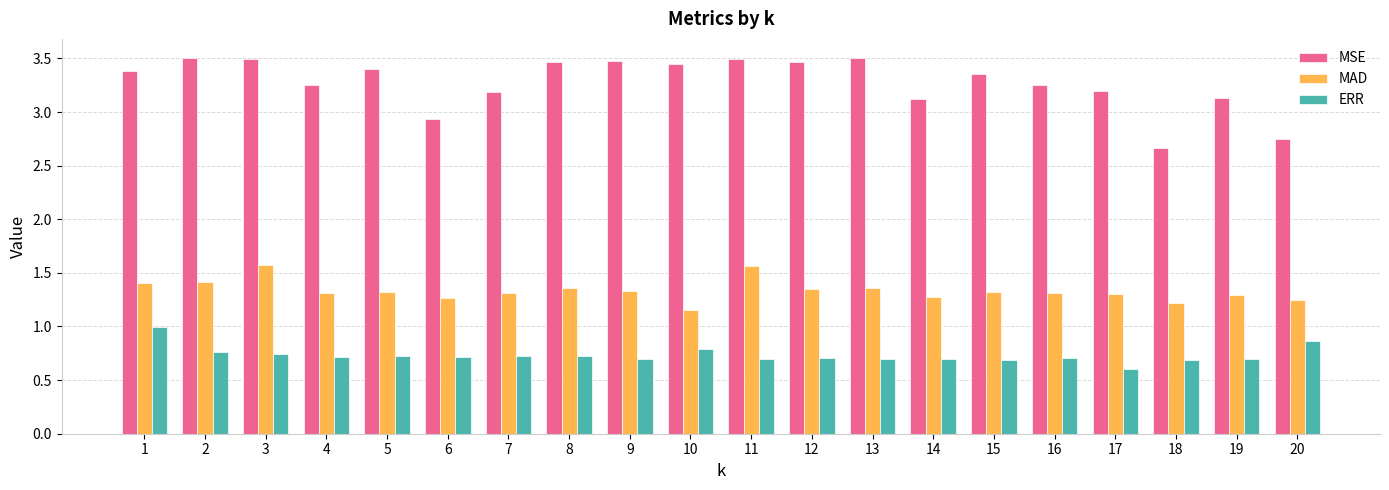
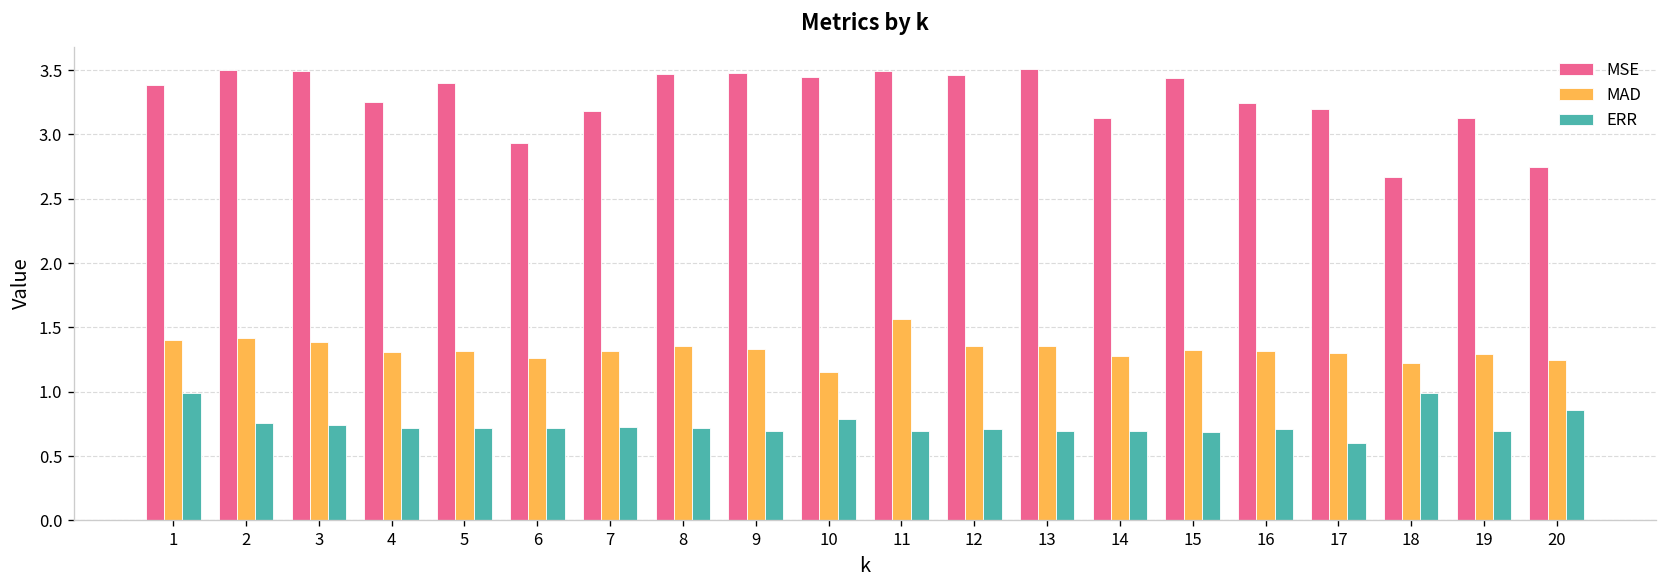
  {
    "MSE": {
      "1": 3.39,
      "2": 3.50,
      "3": 3.49,
      "4": 3.25,
      "5": 3.40,
      "6": 2.94,
      "7": 3.18,
      "8": 3.47,
      "9": 3.47,
      "10": 3.45,
      "11": 3.50,
      "12": 3.46,
      "13": 3.51,
      "14": 3.13,
-     "15": 3.36,
+     "15": 3.44,
      "16": 3.25,
      "17": 3.20,
      "18": 2.67,
      "19": 3.13,
      "20": 2.75
    },
    "MAD": {
      "1": 1.40,
      "2": 1.41,
-     "3": 1.57,
+     "3": 1.39,
      "4": 1.31,
      "5": 1.32,
      "6": 1.26,
      "7": 1.32,
      "8": 1.36,
      "9": 1.33,
      "10": 1.15,
      "11": 1.57,
      "12": 1.35,
      "13": 1.36,
      "14": 1.28,
      "15": 1.32,
      "16": 1.32,
      "17": 1.30,
      "18": 1.22,
      "19": 1.29,
      "20": 1.24
    },
    "ERR": {
      "1": 0.99,
      "2": 0.76,
      "3": 0.75,
      "4": 0.72,
      "5": 0.72,
      "6": 0.72,
      "7": 0.73,
      "8": 0.72,
      "9": 0.69,
      "10": 0.79,
      "11": 0.70,
      "12": 0.71,
      "13": 0.70,
      "14": 0.69,
      "15": 0.68,
      "16": 0.71,
      "17": 0.61,
-     "18": 0.68,
+     "18": 0.99,
      "19": 0.70,
      "20": 0.86
    }
  }
